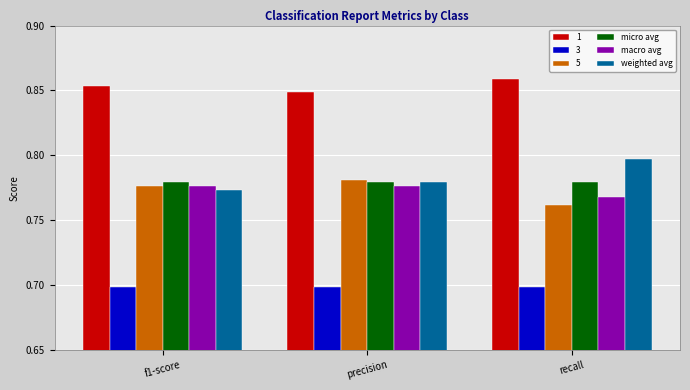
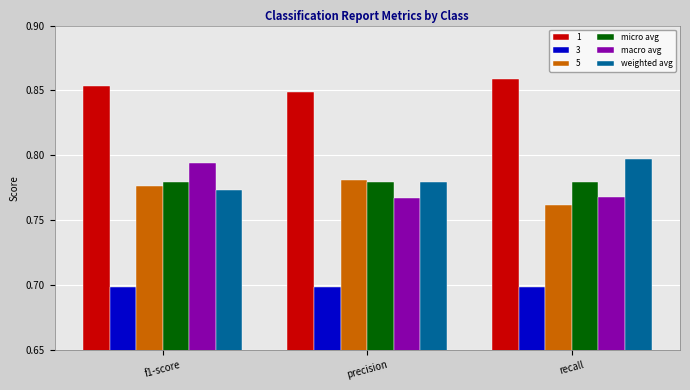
  {
    "1": {
      "f1-score": 0.854,
      "precision": 0.849,
      "recall": 0.859
    },
    "3": {
      "f1-score": 0.699,
      "precision": 0.699,
      "recall": 0.699
    },
    "5": {
      "f1-score": 0.776,
      "precision": 0.781,
      "recall": 0.762
    },
    "micro avg": {
      "f1-score": 0.780,
      "precision": 0.780,
      "recall": 0.780
    },
    "macro avg": {
-     "f1-score": 0.776,
-     "precision": 0.776,
+     "f1-score": 0.794,
+     "precision": 0.767,
      "recall": 0.767
    },
    "weighted avg": {
      "f1-score": 0.773,
      "precision": 0.779,
      "recall": 0.797
    }
  }
